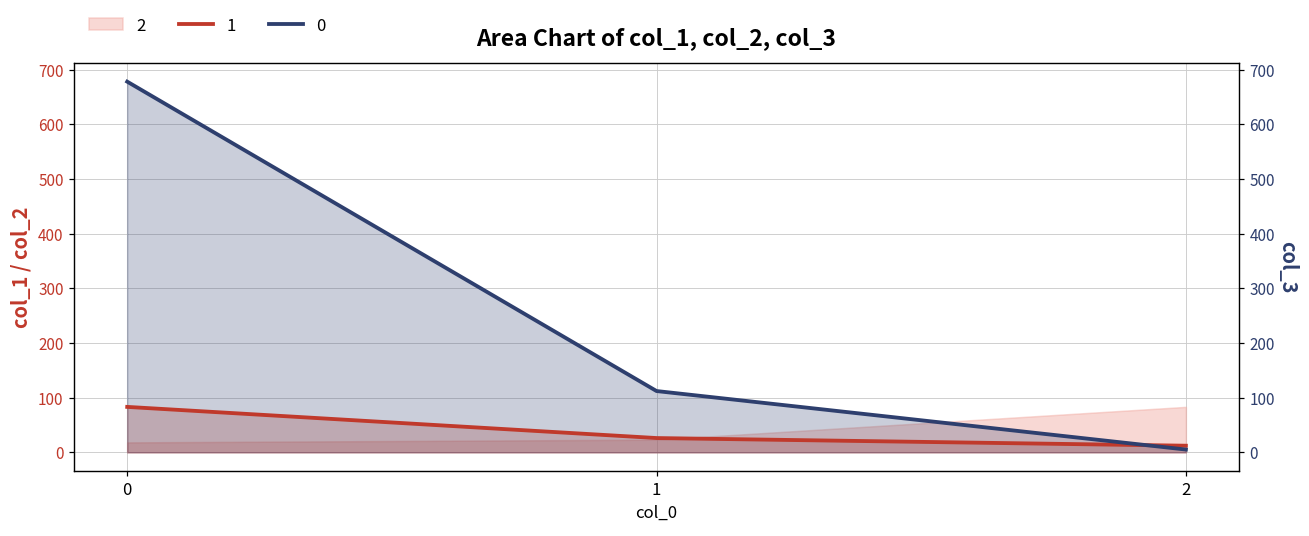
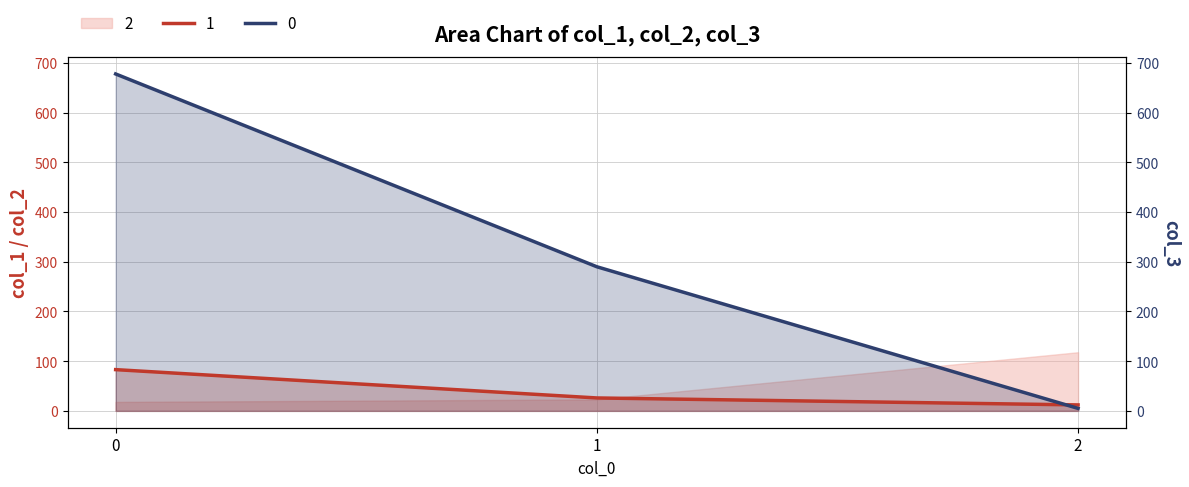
  {
    "1": {
      "0": 80,
      "2": 10
    },
    "2": {
      "0": 20,
-     "2": 80
+     "2": 120
    },
    "0": {
      "0": 680,
-     "1": 110,
+     "1": 290,
      "2": 10
    }
  }
